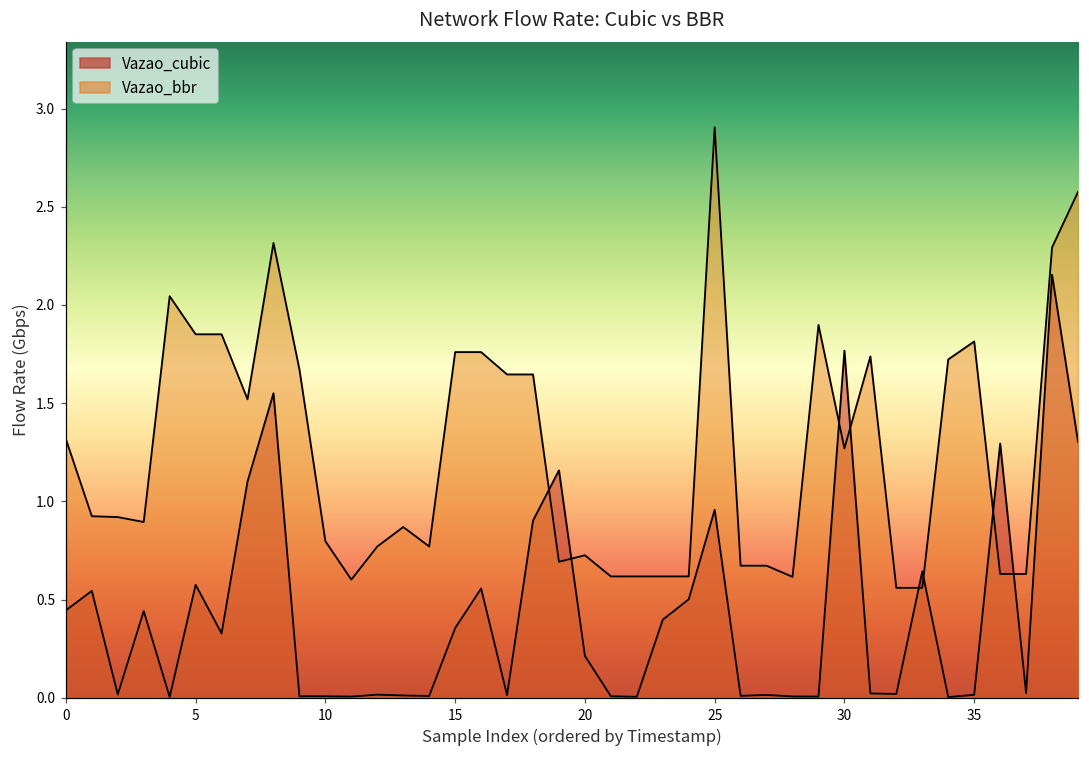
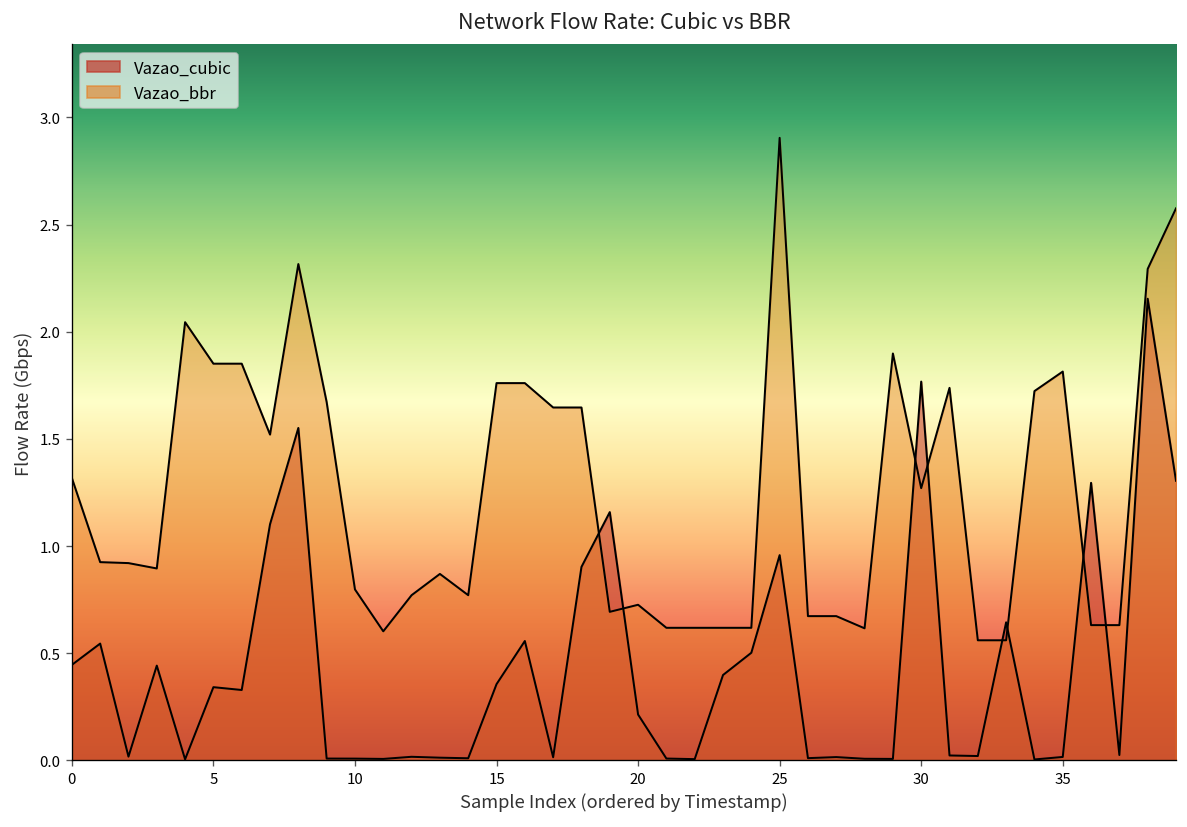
  {
    "Vazao_cubic": {
      "0": 0.45,
-     "5": 0.58,
+     "5": 0.34,
      "10": 0.01,
      "15": 0.36,
      "20": 0.21,
      "25": 0.96,
      "30": 1.77,
      "35": 0.02
    },
    "Vazao_bbr": {
      "0": 1.32,
      "5": 1.85,
      "10": 0.80,
      "15": 1.76,
      "20": 0.73,
      "25": 2.90,
      "30": 1.27,
      "35": 1.81
    }
  }
